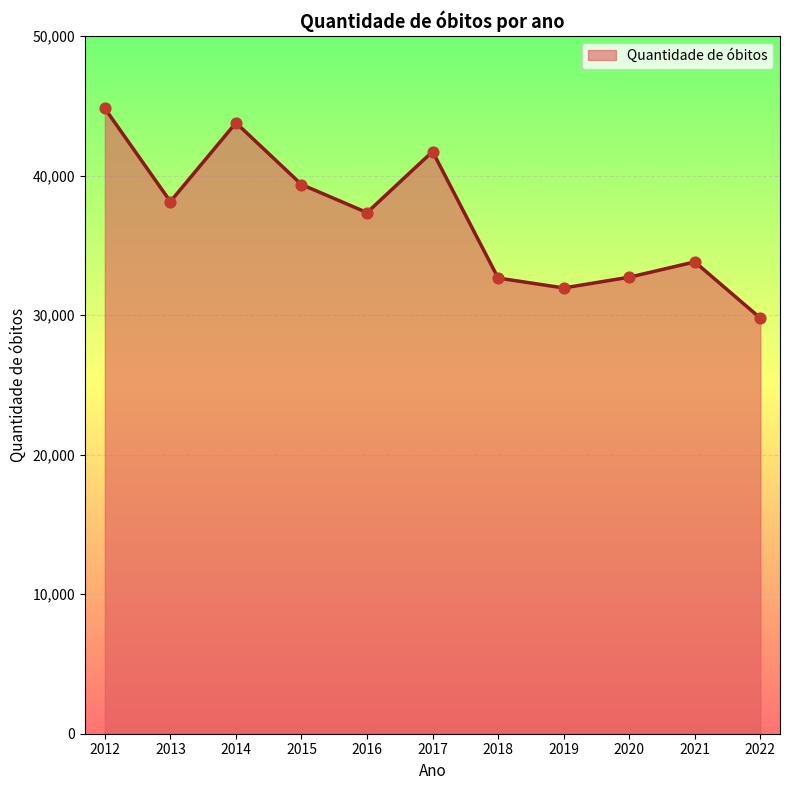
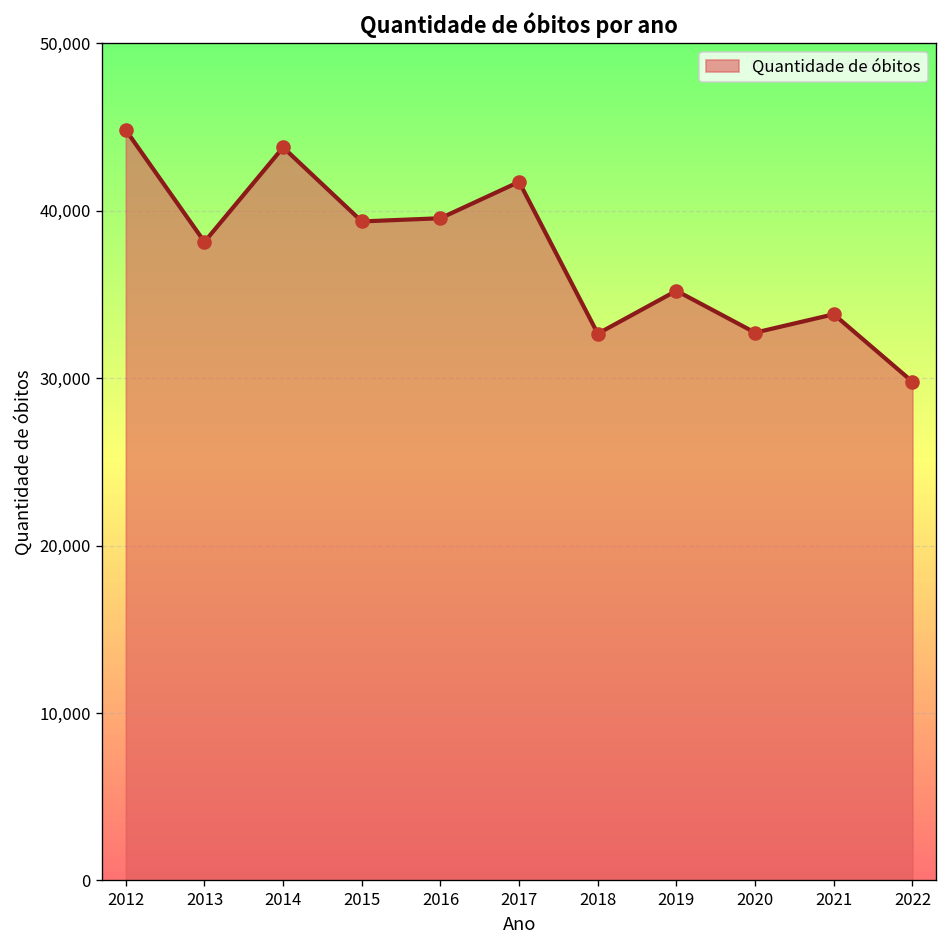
  {
    "2012": "44,800",
    "2013": "38,100",
    "2014": "43,800",
    "2015": "39,400",
-   "2016": "37,300",
+   "2016": "39,500",
    "2017": "41,700",
    "2018": "32,700",
-   "2019": "31,900",
+   "2019": "35,200",
    "2020": "32,700",
    "2021": "33,800",
    "2022": "29,800"
  }
